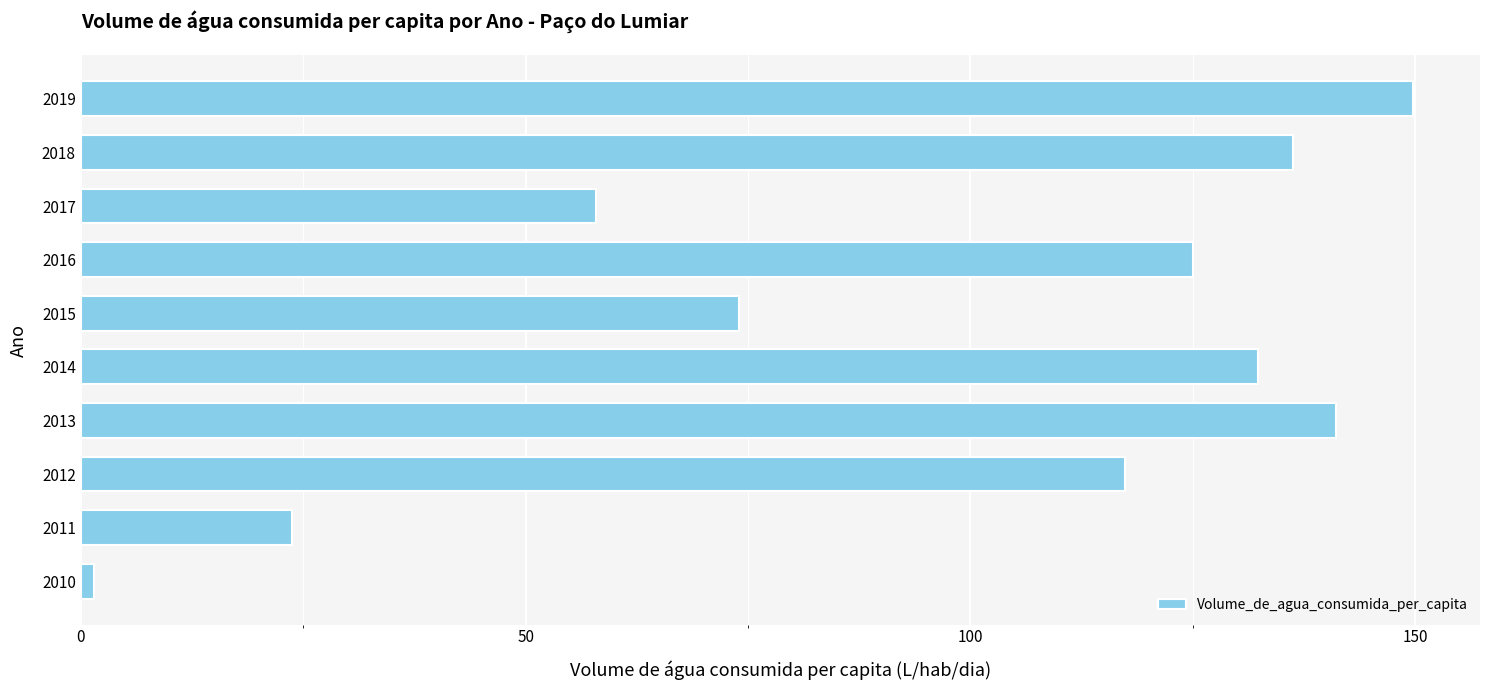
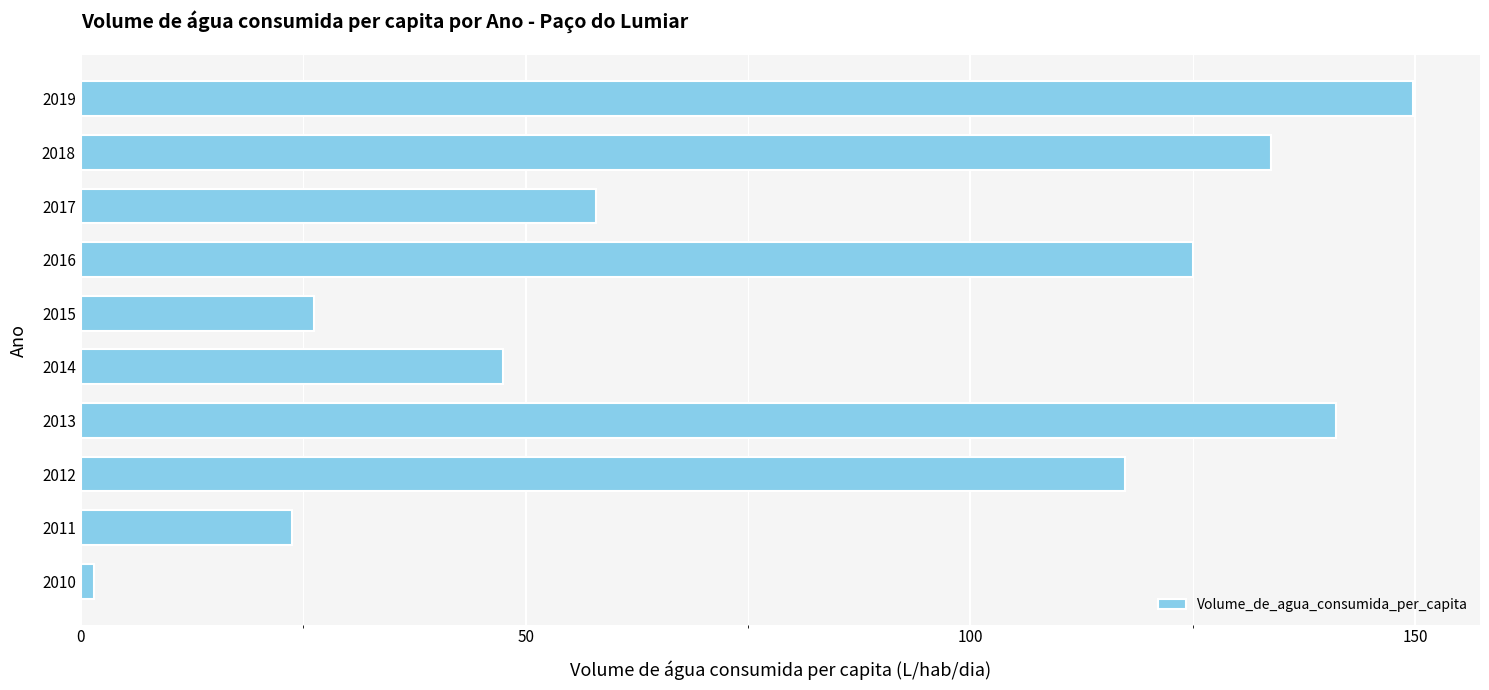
  {
    "2019": 150,
-   "2018": 136,
+   "2018": 134,
    "2017": 58,
    "2016": 125,
-   "2015": 74,
-   "2014": 132,
+   "2015": 26,
+   "2014": 47,
    "2013": 141,
    "2012": 117,
    "2011": 24,
    "2010": 1
  }
